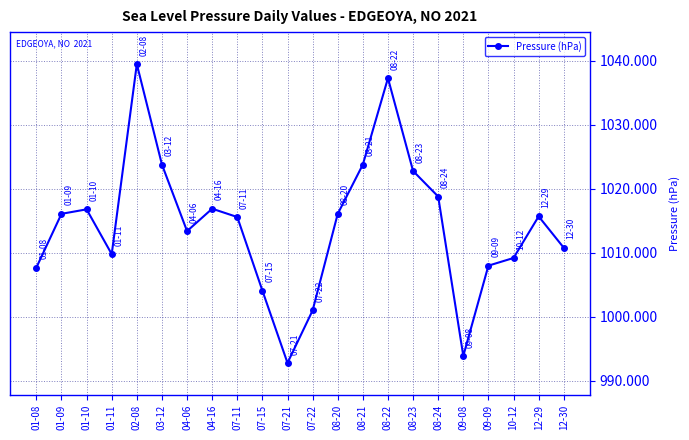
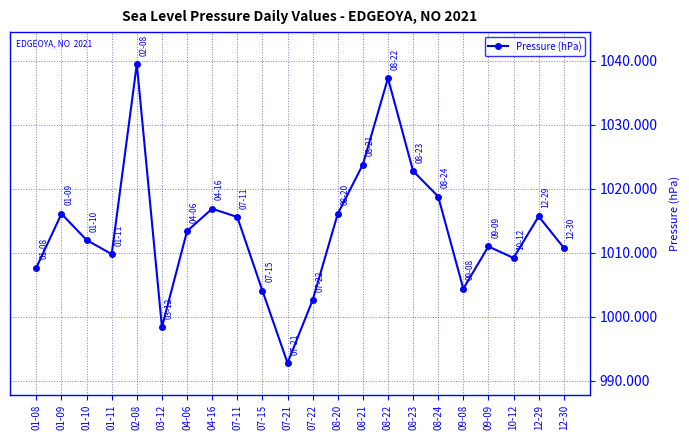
  {
-   "01-10": 1017,
-   "03-12": 1024,
-   "07-22": 1001,
-   "09-08": 994,
-   "09-09": 1008
+   "01-10": 1012,
+   "03-12": 998,
+   "07-22": 1003,
+   "09-08": 1004,
+   "09-09": 1011
  }
